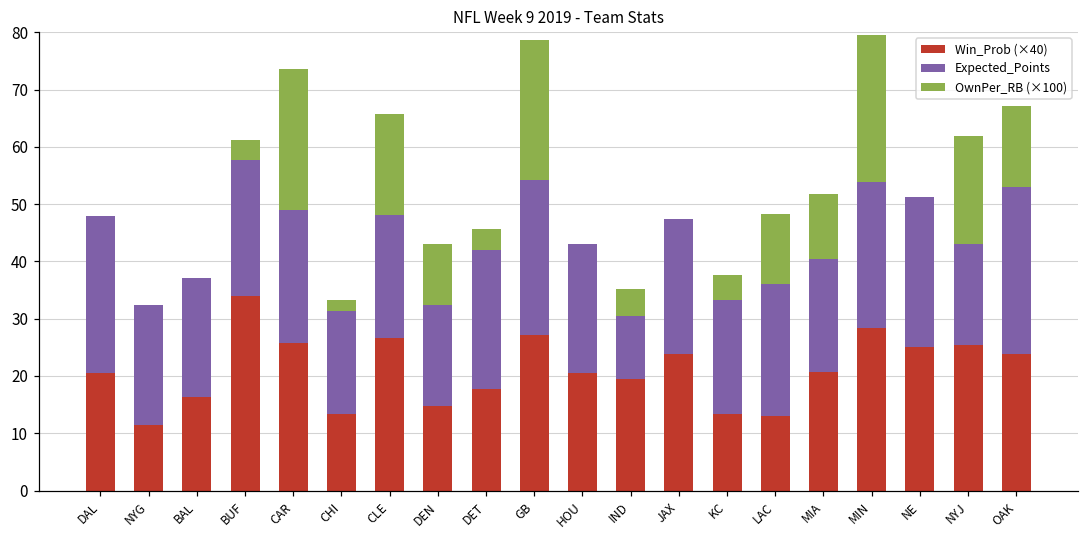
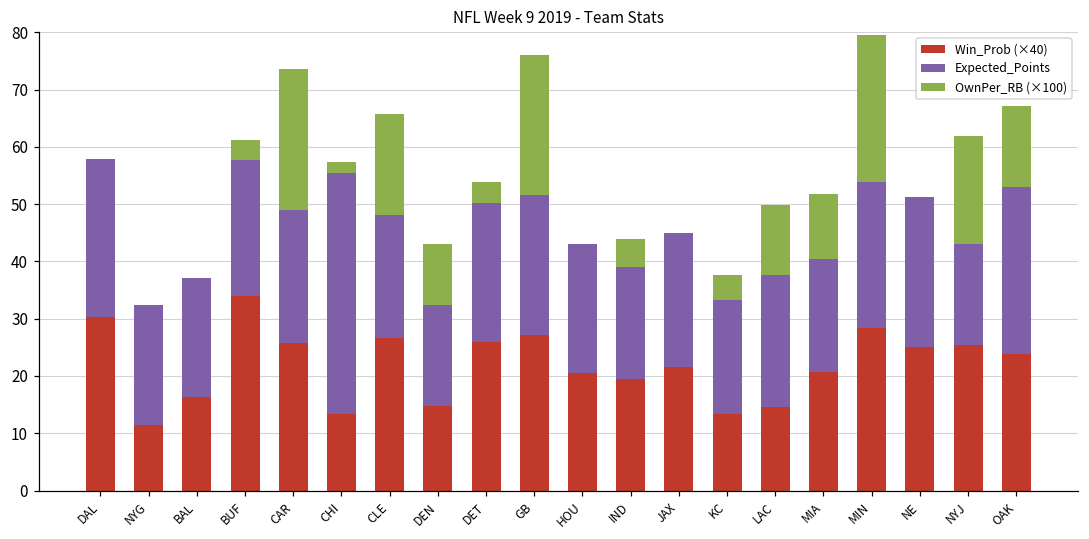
  {
    "Win_Prob (×40)": {
-     "DAL": 20,
+     "DAL": 30,
      "NYG": 11,
      "BAL": 16,
      "BUF": 34,
      "CAR": 26,
      "CHI": 13,
      "CLE": 27,
      "DEN": 15,
-     "DET": 18,
+     "DET": 26,
      "GB": 27,
      "HOU": 21,
      "IND": 20,
-     "JAX": 24,
+     "JAX": 22,
      "KC": 13,
-     "LAC": 13,
+     "LAC": 15,
      "MIA": 21,
      "MIN": 28,
      "NE": 25,
      "NYJ": 25,
      "OAK": 24
    },
    "Expected_Points": {
      "DAL": 27,
      "NYG": 21,
      "BAL": 21,
      "BUF": 24,
      "CAR": 23,
-     "CHI": 18,
+     "CHI": 42,
      "CLE": 21,
      "DEN": 17,
      "DET": 24,
-     "GB": 27,
+     "GB": 24,
      "HOU": 22,
-     "IND": 11,
+     "IND": 19,
      "JAX": 23,
      "KC": 20,
      "LAC": 23,
      "MIA": 20,
      "MIN": 25,
      "NE": 26,
      "NYJ": 17,
      "OAK": 29
    },
    "OwnPer_RB (×100)": {
      "DAL": 0,
      "NYG": 0,
      "BAL": 0,
      "BUF": 4,
      "CAR": 24,
      "CHI": 2,
      "CLE": 18,
      "DEN": 11,
      "DET": 4,
      "GB": 24,
      "HOU": 0,
      "IND": 5,
      "JAX": 0,
      "KC": 4,
      "LAC": 12,
      "MIA": 11,
      "MIN": 26,
      "NE": 0,
      "NYJ": 19,
      "OAK": 14
    }
  }
